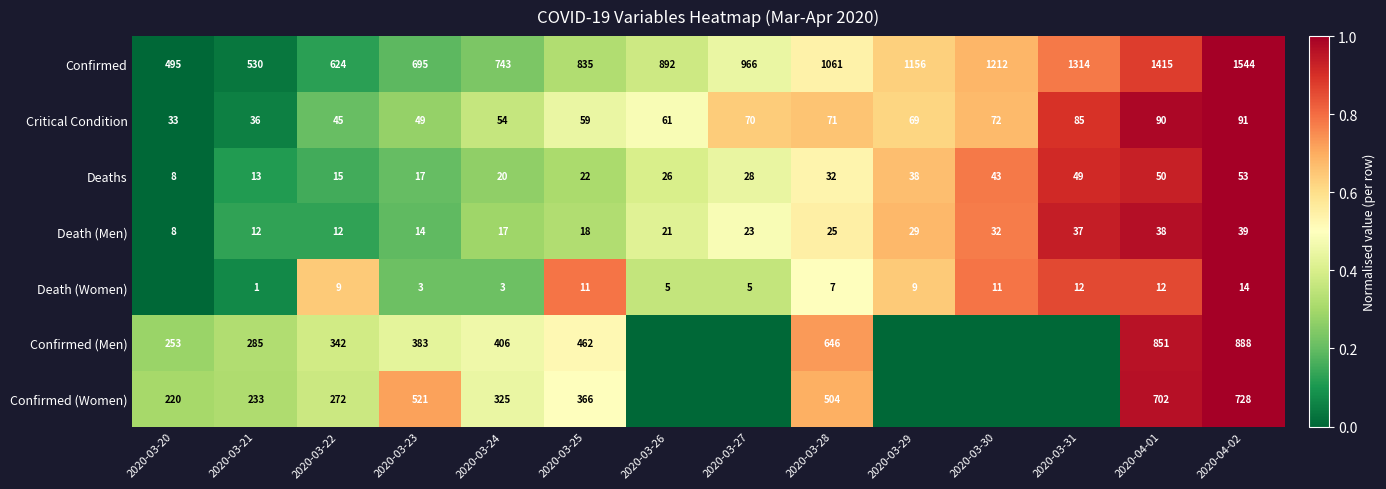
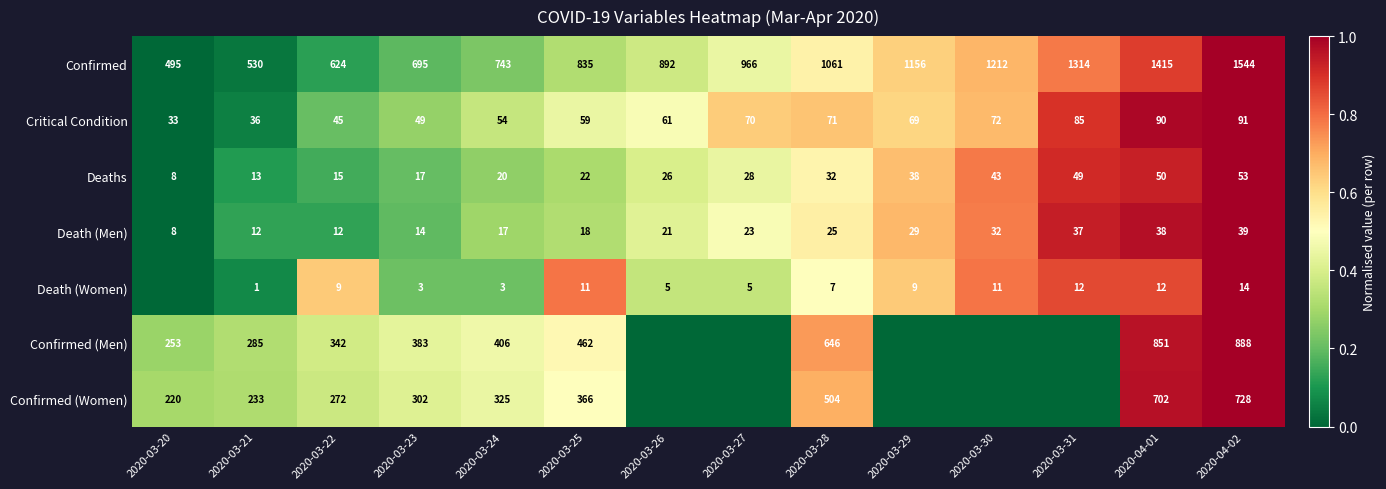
  {
    "Confirmed": {
      "2020-03-20": 495,
      "2020-03-21": 530,
      "2020-03-22": 624,
      "2020-03-23": 695,
      "2020-03-24": 743,
      "2020-03-25": 835,
      "2020-03-26": 892,
      "2020-03-27": 966,
      "2020-03-28": 1061,
      "2020-03-29": 1156,
      "2020-03-30": 1212,
      "2020-03-31": 1314,
      "2020-04-01": 1415,
      "2020-04-02": 1544
    },
    "Critical Condition": {
      "2020-03-20": 33,
      "2020-03-21": 36,
      "2020-03-22": 45,
      "2020-03-23": 49,
      "2020-03-24": 54,
      "2020-03-25": 59,
      "2020-03-26": 61,
      "2020-03-27": 70,
      "2020-03-28": 71,
      "2020-03-29": 69,
      "2020-03-30": 72,
      "2020-03-31": 85,
      "2020-04-01": 90,
      "2020-04-02": 91
    },
    "Deaths": {
      "2020-03-20": 8,
      "2020-03-21": 13,
      "2020-03-22": 15,
      "2020-03-23": 17,
      "2020-03-24": 20,
      "2020-03-25": 22,
      "2020-03-26": 26,
      "2020-03-27": 28,
      "2020-03-28": 32,
      "2020-03-29": 38,
      "2020-03-30": 43,
      "2020-03-31": 49,
      "2020-04-01": 50,
      "2020-04-02": 53
    },
    "Death (Men)": {
      "2020-03-20": 8,
      "2020-03-21": 12,
      "2020-03-22": 12,
      "2020-03-23": 14,
      "2020-03-24": 17,
      "2020-03-25": 18,
      "2020-03-26": 21,
      "2020-03-27": 23,
      "2020-03-28": 25,
      "2020-03-29": 29,
      "2020-03-30": 32,
      "2020-03-31": 37,
      "2020-04-01": 38,
      "2020-04-02": 39
    },
    "Death (Women)": {
      "2020-03-21": 1,
      "2020-03-22": 9,
      "2020-03-23": 3,
      "2020-03-24": 3,
      "2020-03-25": 11,
      "2020-03-26": 5,
      "2020-03-27": 5,
      "2020-03-28": 7,
      "2020-03-29": 9,
      "2020-03-30": 11,
      "2020-03-31": 12,
      "2020-04-01": 12,
      "2020-04-02": 14
    },
    "Confirmed (Men)": {
      "2020-03-20": 253,
      "2020-03-21": 285,
      "2020-03-22": 342,
      "2020-03-23": 383,
      "2020-03-24": 406,
      "2020-03-25": 462,
      "2020-03-28": 646,
      "2020-04-01": 851,
      "2020-04-02": 888
    },
    "Confirmed (Women)": {
      "2020-03-20": 220,
      "2020-03-21": 233,
      "2020-03-22": 272,
-     "2020-03-23": 521,
+     "2020-03-23": 302,
      "2020-03-24": 325,
      "2020-03-25": 366,
      "2020-03-28": 504,
      "2020-04-01": 702,
      "2020-04-02": 728
    }
  }
